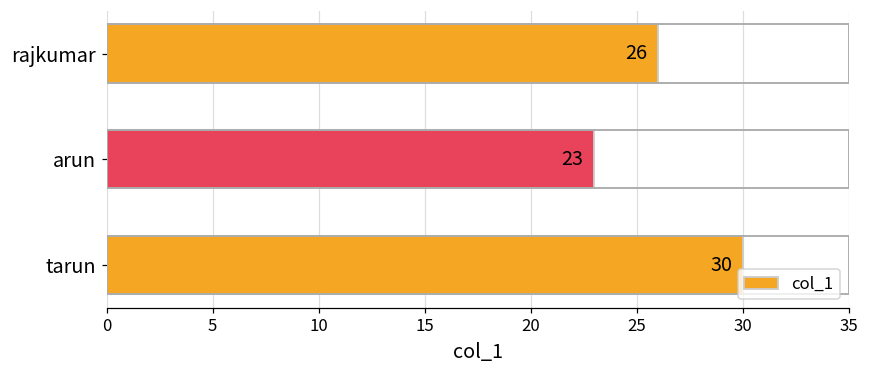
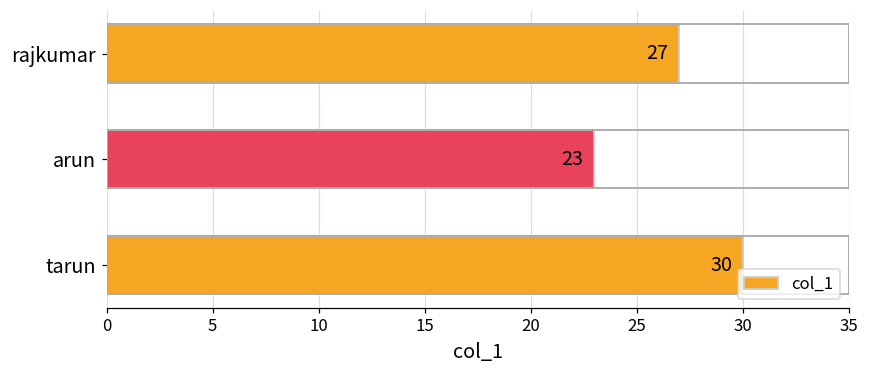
  {
-   "rajkumar": 26,
+   "rajkumar": 27,
    "arun": 23,
    "tarun": 30
  }
